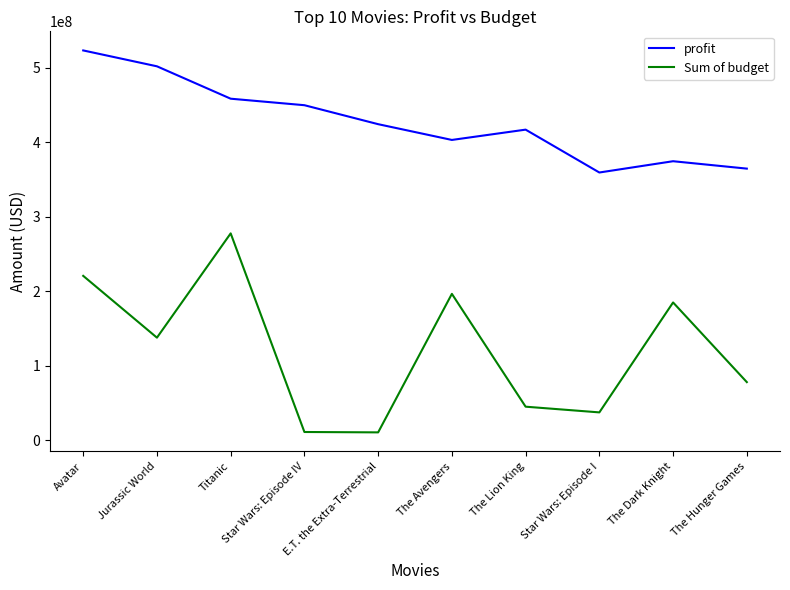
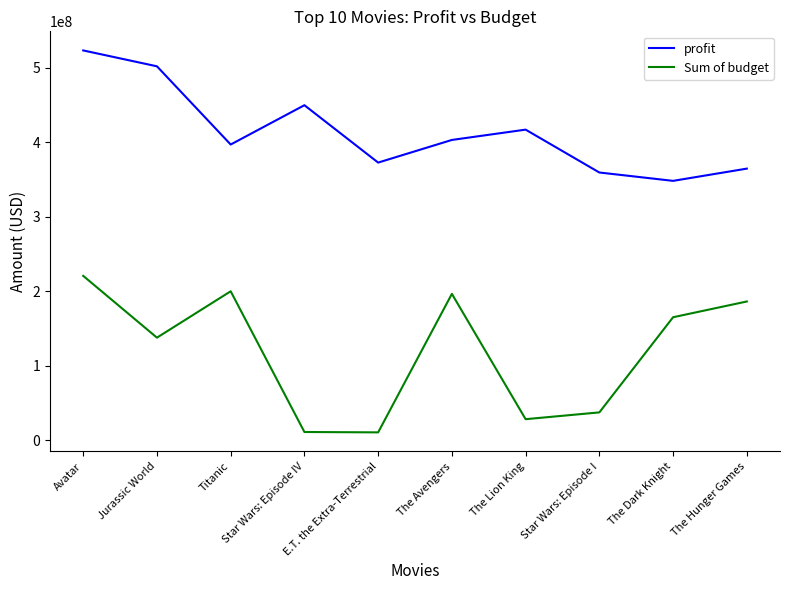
  {
    "profit": {
      "Avatar": 520000000,
      "Jurassic World": 500000000,
-     "Titanic": 460000000,
+     "Titanic": 400000000,
      "Star Wars: Episode IV": 450000000,
-     "E.T. the Extra-Terrestrial": 420000000,
+     "E.T. the Extra-Terrestrial": 370000000,
      "The Avengers": 400000000,
      "The Lion King": 420000000,
      "Star Wars: Episode I": 360000000,
-     "The Dark Knight": 370000000,
+     "The Dark Knight": 350000000,
      "The Hunger Games": 360000000
    },
    "Sum of budget": {
      "Avatar": 220000000,
      "Jurassic World": 140000000,
-     "Titanic": 280000000,
+     "Titanic": 200000000,
      "Star Wars: Episode IV": 10000000,
      "E.T. the Extra-Terrestrial": 10000000,
      "The Avengers": 200000000,
-     "The Lion King": 50000000,
+     "The Lion King": 30000000,
      "Star Wars: Episode I": 40000000,
-     "The Dark Knight": 190000000,
-     "The Hunger Games": 80000000
+     "The Dark Knight": 170000000,
+     "The Hunger Games": 190000000
    }
  }
